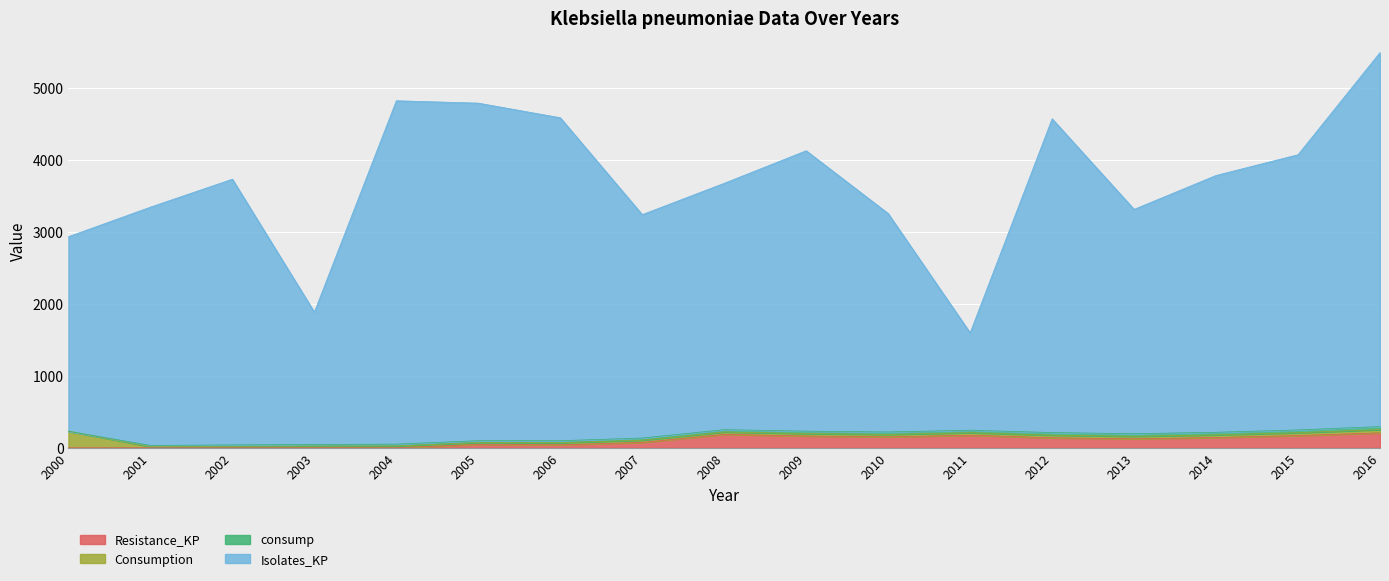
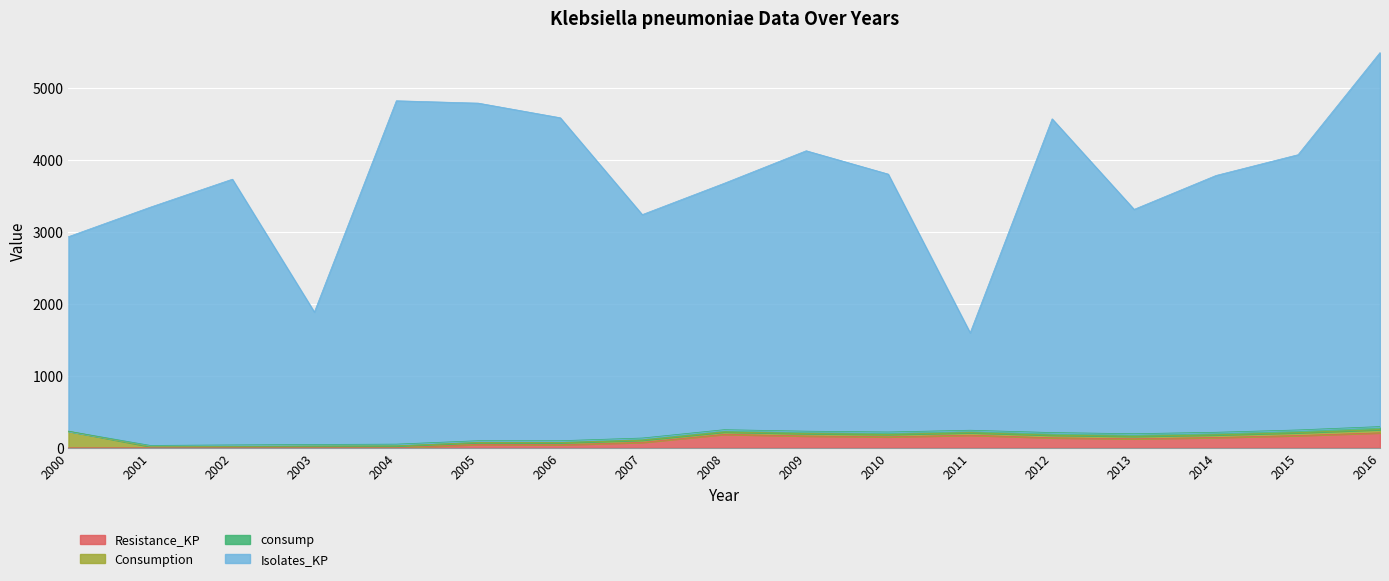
  {
    "Resistance_KP": {
      "2000": 0,
      "2011": 200,
      "2012": 100,
      "2013": 100,
      "2014": 100,
      "2015": 200,
      "2016": 200
    },
    "Consumption": {
      "2012": 0,
      "2014": 0,
      "2015": 0,
      "2016": 0
    },
    "consump": {
      "2012": 0,
      "2014": 0,
      "2015": 0,
      "2016": 0
    },
    "Isolates_KP": {
      "2000": 2700,
      "2001": 3300,
      "2002": 3700,
      "2003": 1800,
      "2004": 4800,
      "2005": 4700,
      "2006": 4500,
      "2007": 3100,
      "2008": 3400,
      "2009": 3900,
-     "2010": 3000,
+     "2010": 3600,
      "2011": 1400,
      "2012": 4400,
      "2013": 3100,
      "2014": 3600,
      "2015": 3800,
      "2016": 5200
    }
  }
